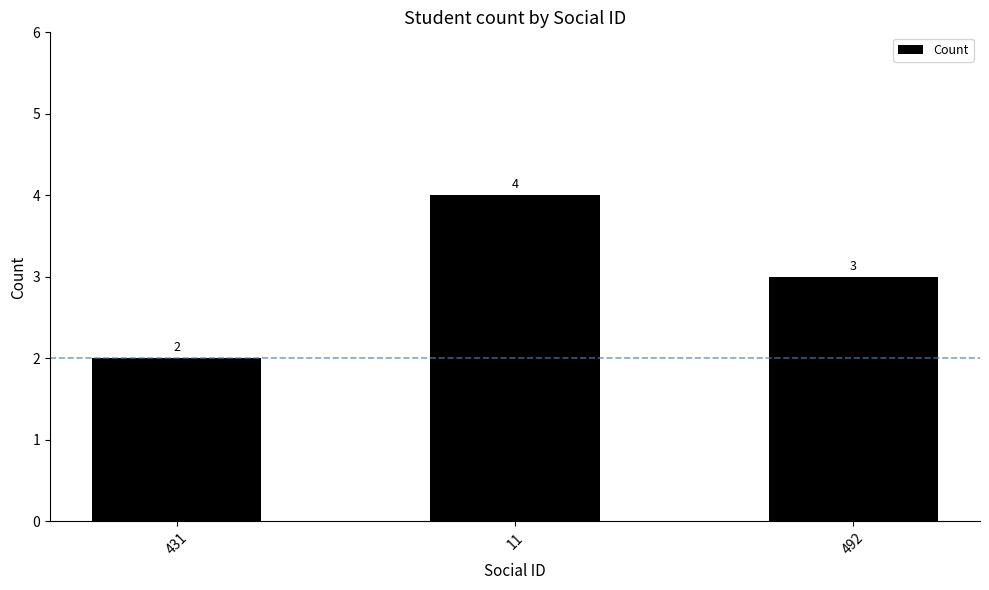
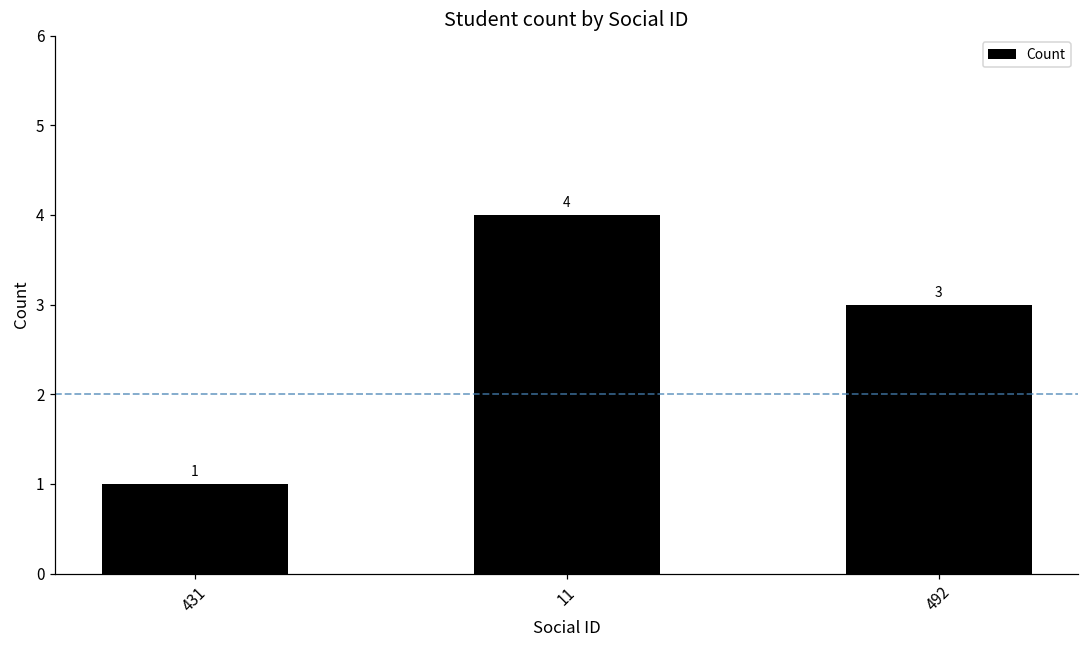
  {
-   "431": 2,
+   "431": 1,
    "11": 4,
    "492": 3
  }
